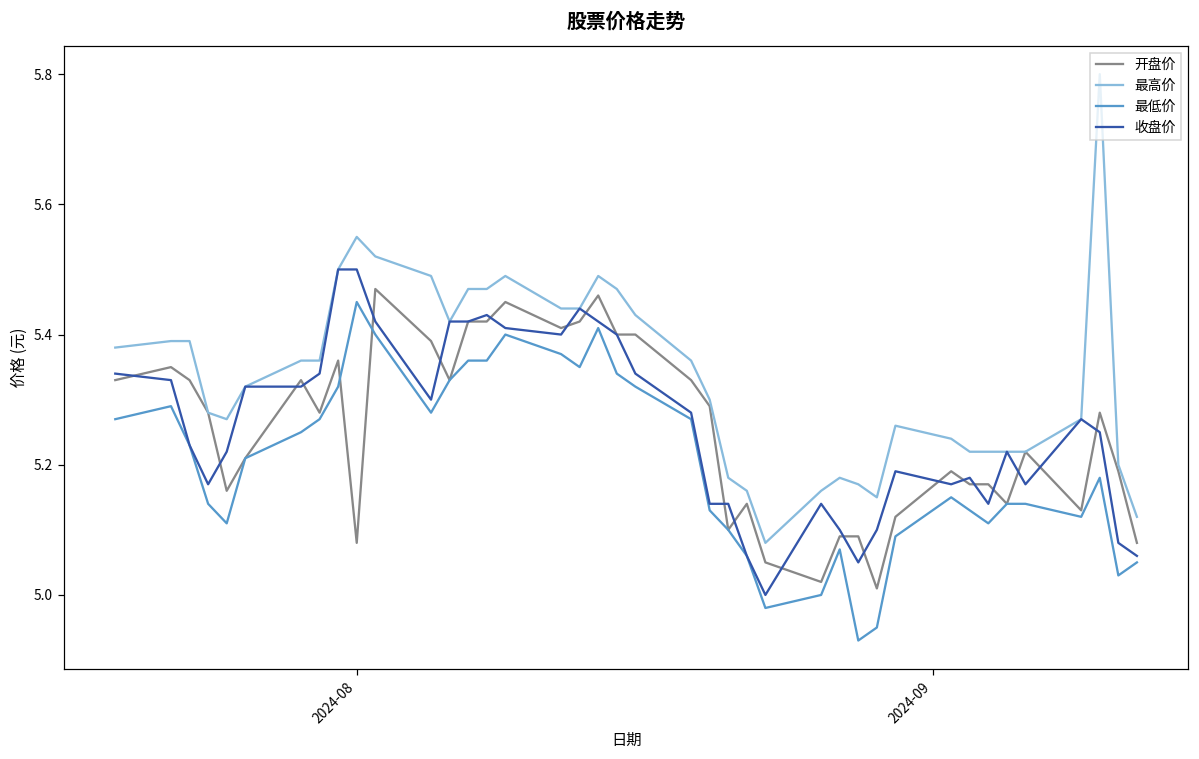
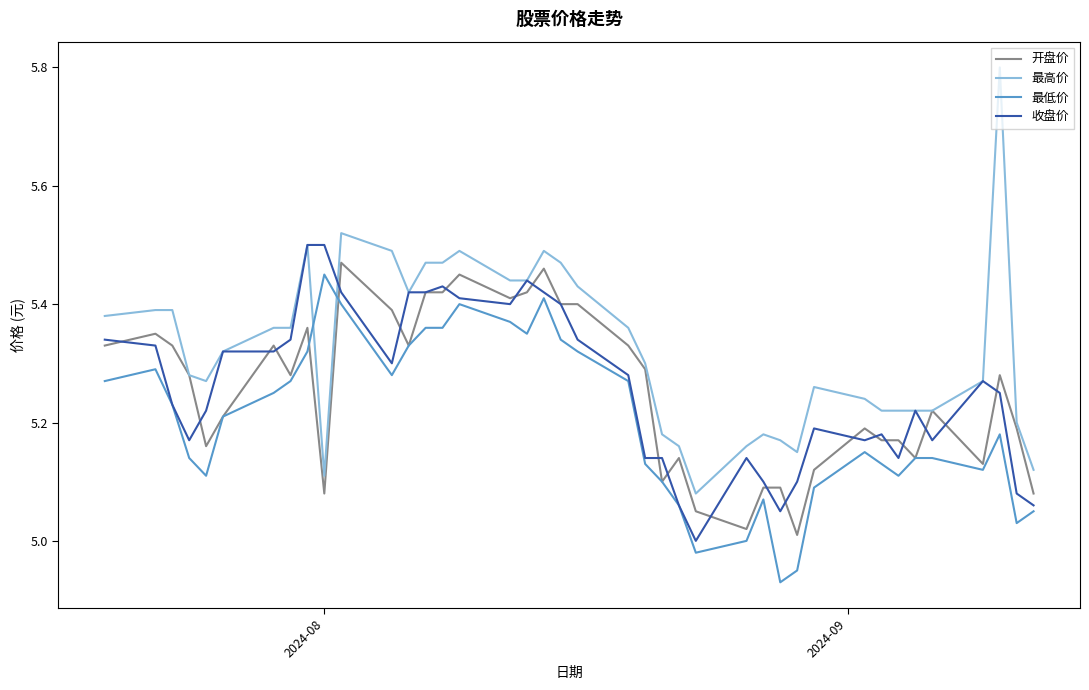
  {
    "开盘价": {
      "2024-08": 5.08
    },
    "最高价": {
-     "2024-08": 5.55
+     "2024-08": 5.11
    },
    "最低价": {
      "2024-08": 5.45
    },
    "收盘价": {
      "2024-08": 5.50
    }
  }
